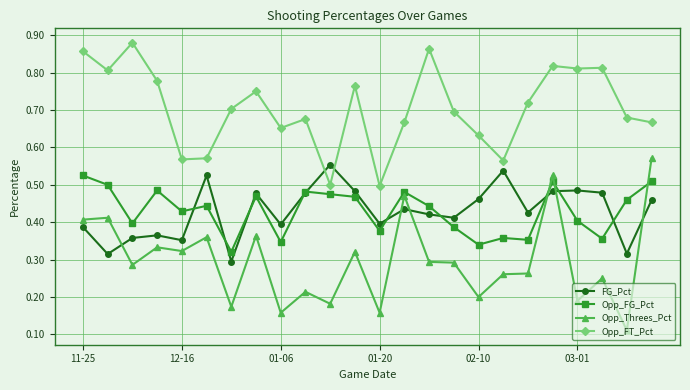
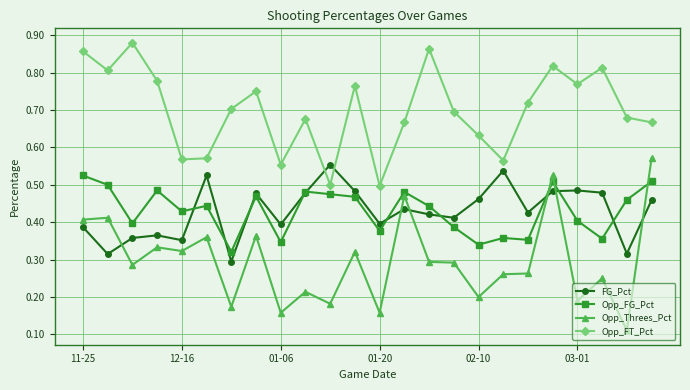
  {
    "Opp_FT_Pct": {
      "11-25": 0.86,
      "12-16": 0.57,
-     "01-06": 0.65,
+     "01-06": 0.55,
      "01-20": 0.50,
      "02-10": 0.63,
-     "03-01": 0.81
+     "03-01": 0.77
    }
  }
